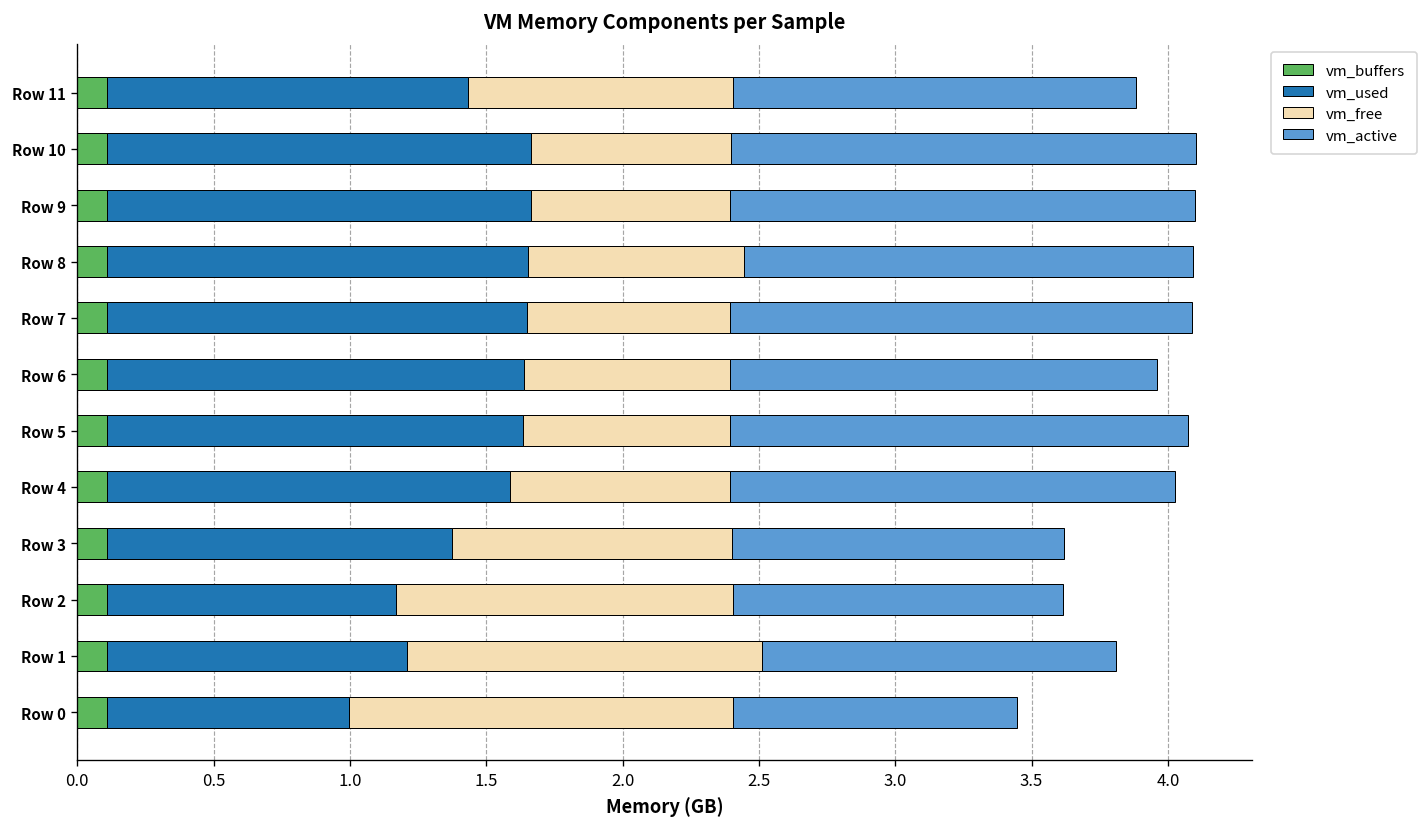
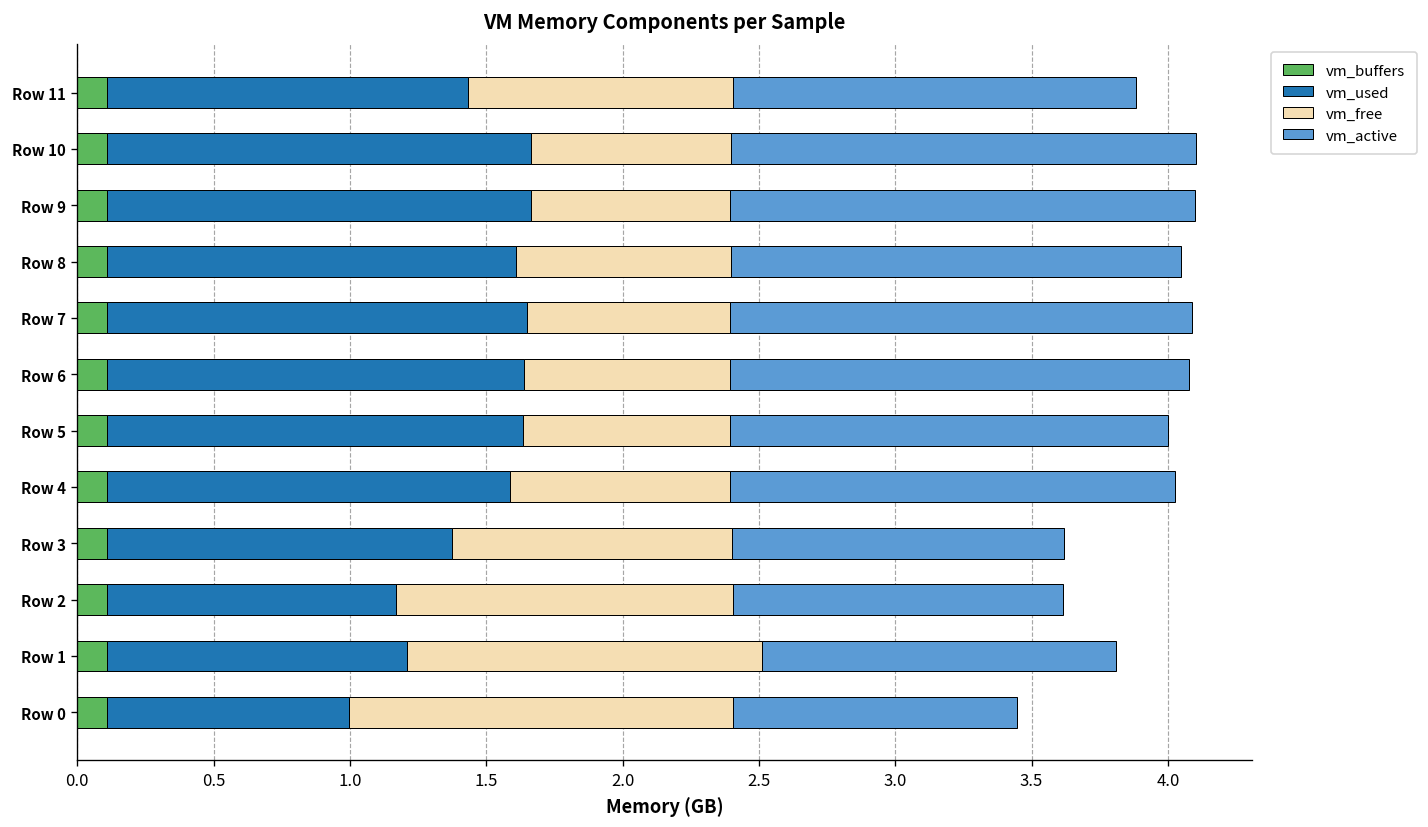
  {
    "vm_buffers": {
      "Row 11": 0.11,
      "Row 10": 0.11,
      "Row 9": 0.11,
      "Row 8": 0.11,
      "Row 7": 0.11,
      "Row 6": 0.11,
      "Row 5": 0.11,
      "Row 4": 0.11,
      "Row 3": 0.11,
      "Row 2": 0.11,
      "Row 1": 0.11,
      "Row 0": 0.11
    },
    "vm_used": {
      "Row 11": 1.33,
      "Row 10": 1.55,
      "Row 9": 1.55,
-     "Row 8": 1.54,
+     "Row 8": 1.50,
      "Row 7": 1.54,
      "Row 6": 1.53,
      "Row 5": 1.53,
      "Row 4": 1.48,
      "Row 3": 1.27,
      "Row 2": 1.06,
      "Row 1": 1.10,
      "Row 0": 0.89
    },
    "vm_free": {
      "Row 11": 0.97,
      "Row 10": 0.74,
      "Row 9": 0.73,
      "Row 8": 0.79,
      "Row 7": 0.75,
      "Row 6": 0.76,
      "Row 5": 0.76,
      "Row 4": 0.81,
      "Row 3": 1.03,
      "Row 2": 1.24,
      "Row 1": 1.30,
      "Row 0": 1.41
    },
    "vm_active": {
      "Row 11": 1.48,
      "Row 10": 1.71,
      "Row 9": 1.70,
      "Row 8": 1.65,
      "Row 7": 1.69,
-     "Row 6": 1.57,
-     "Row 5": 1.68,
+     "Row 6": 1.68,
+     "Row 5": 1.61,
      "Row 4": 1.63,
      "Row 3": 1.22,
      "Row 2": 1.21,
      "Row 1": 1.30,
      "Row 0": 1.04
    }
  }
